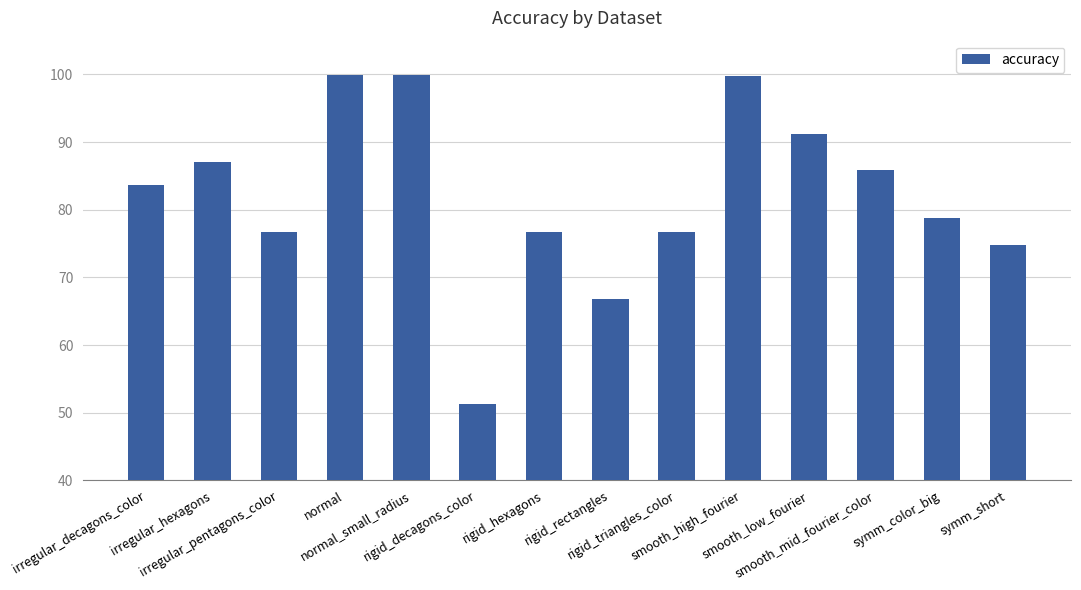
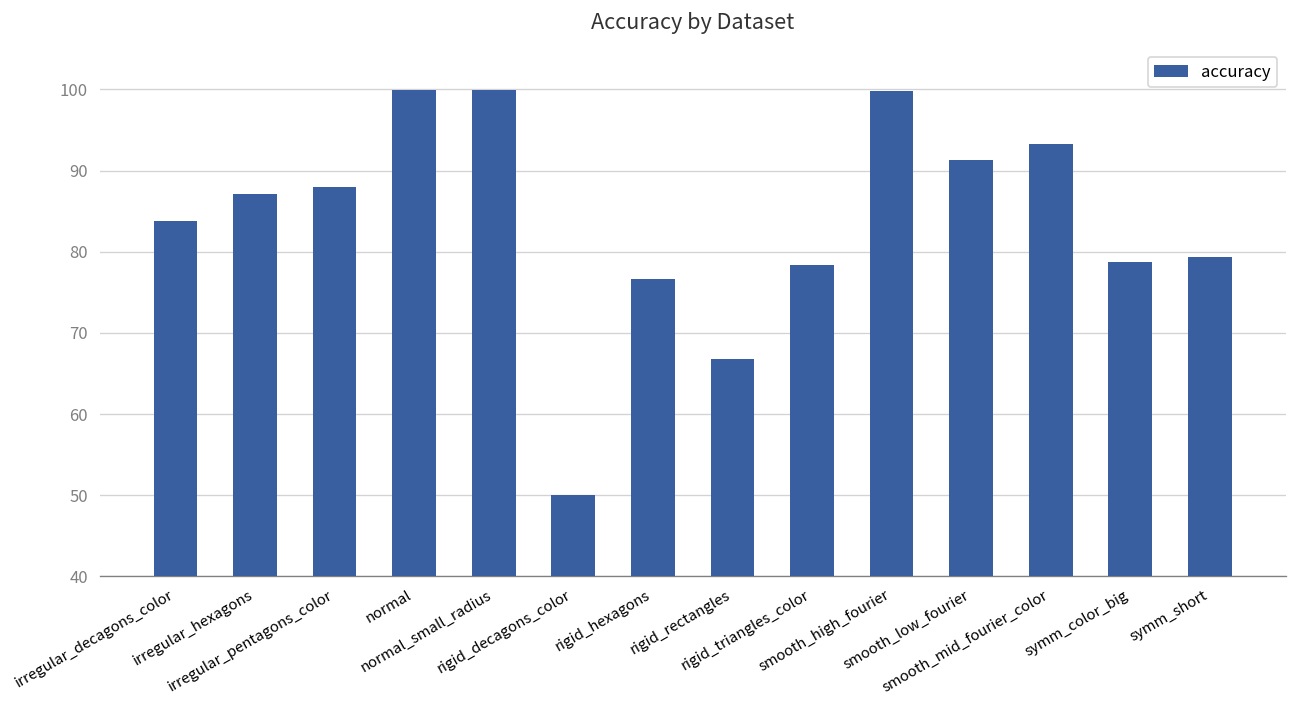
  {
    "irregular_decagons_color": 84,
    "irregular_hexagons": 87,
-   "irregular_pentagons_color": 77,
+   "irregular_pentagons_color": 88,
    "normal": 100,
    "normal_small_radius": 100,
-   "rigid_decagons_color": 51,
+   "rigid_decagons_color": 50,
    "rigid_hexagons": 77,
    "rigid_rectangles": 67,
-   "rigid_triangles_color": 77,
+   "rigid_triangles_color": 78,
    "smooth_high_fourier": 100,
    "smooth_low_fourier": 91,
-   "smooth_mid_fourier_color": 86,
+   "smooth_mid_fourier_color": 93,
    "symm_color_big": 79,
-   "symm_short": 75
+   "symm_short": 79
  }
